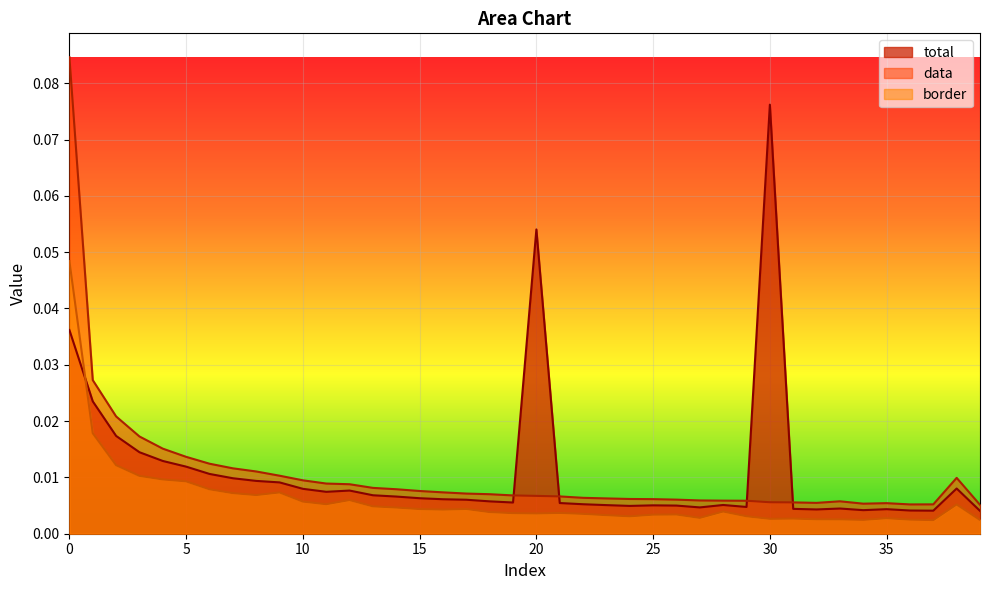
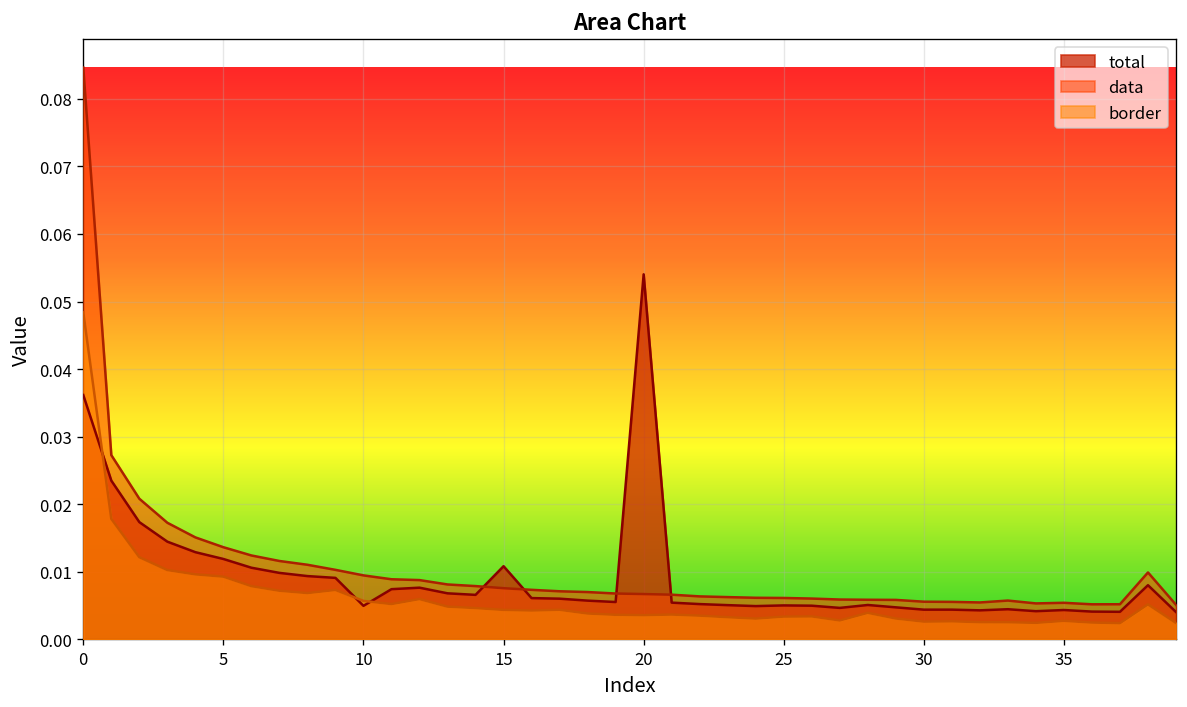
  {
    "total": {
      "0": 0.036,
      "5": 0.012,
-     "10": 0.008,
-     "15": 0.006,
+     "10": 0.005,
+     "15": 0.011,
      "20": 0.054,
      "25": 0.005,
-     "30": 0.076,
+     "30": 0.004,
      "35": 0.004
    }
  }
